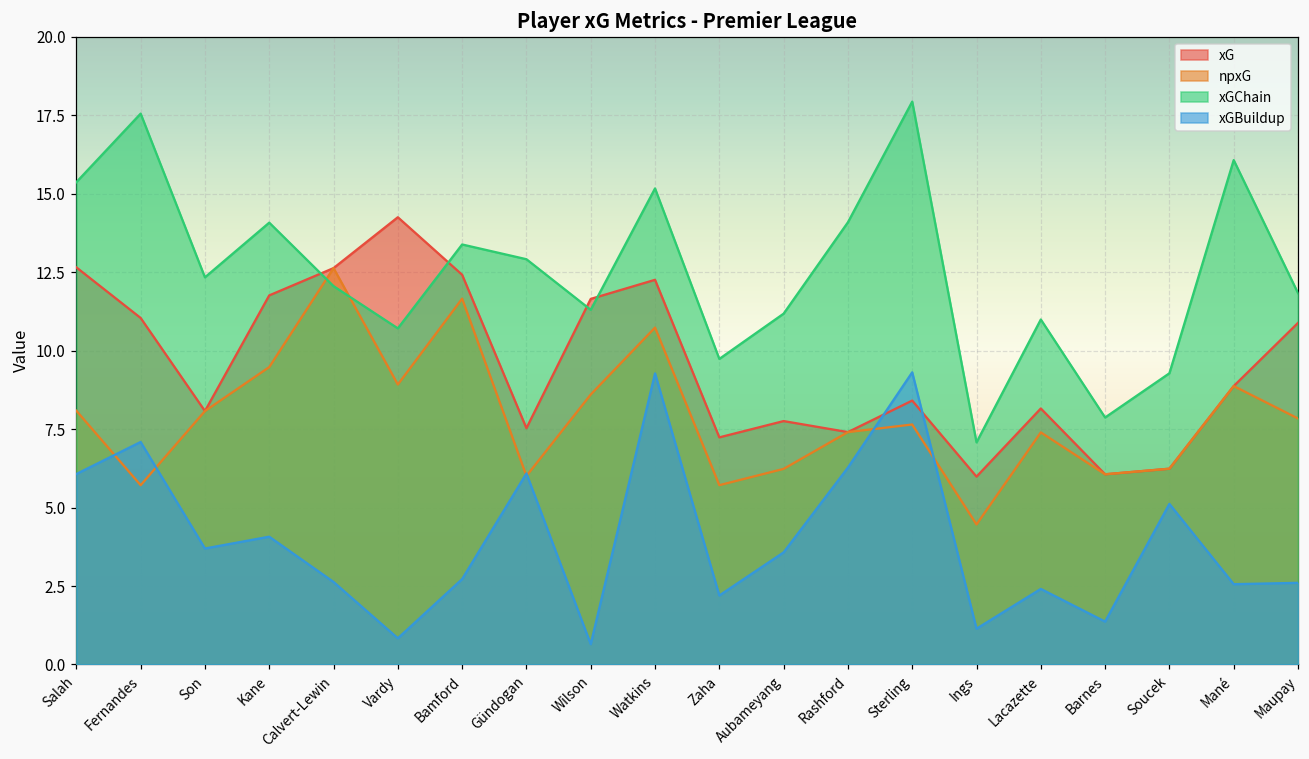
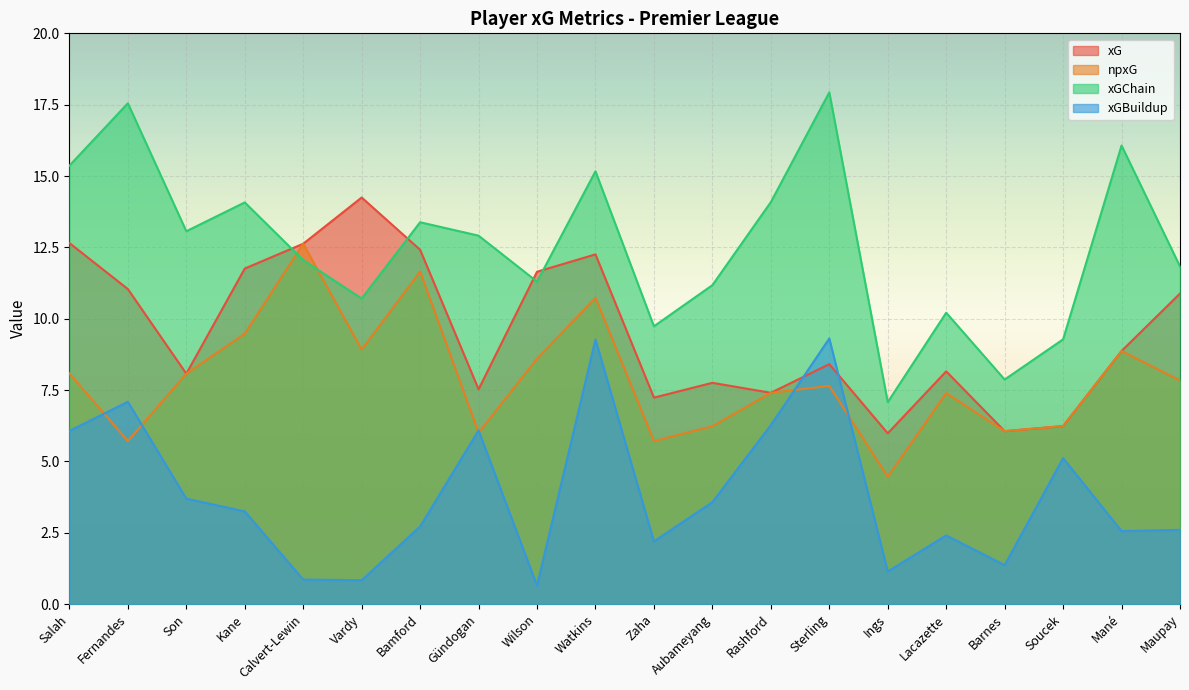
  {
    "xGChain": {
      "Salah": 15.4,
      "Fernandes": 17.5,
-     "Son": 12.3,
+     "Son": 13.1,
      "Kane": 14.1,
      "Calvert-Lewin": 12.1,
      "Vardy": 10.7,
      "Bamford": 13.4,
      "Gündogan": 12.9,
      "Wilson": 11.3,
      "Watkins": 15.2,
      "Zaha": 9.7,
      "Aubameyang": 11.2,
      "Rashford": 14.1,
      "Sterling": 17.9,
      "Ings": 7.1,
-     "Lacazette": 11.0,
+     "Lacazette": 10.2,
      "Barnes": 7.9,
      "Soucek": 9.3,
      "Mané": 16.1,
      "Maupay": 11.8
    },
    "xGBuildup": {
      "Salah": 6.1,
      "Fernandes": 7.1,
      "Son": 3.7,
-     "Kane": 4.1,
-     "Calvert-Lewin": 2.6,
+     "Kane": 3.2,
+     "Calvert-Lewin": 0.9,
      "Vardy": 0.8,
      "Bamford": 2.7,
      "Wilson": 0.6,
      "Watkins": 9.3,
      "Zaha": 2.2,
      "Aubameyang": 3.6,
      "Rashford": 6.3,
      "Sterling": 9.3,
      "Ings": 1.1,
      "Lacazette": 2.4,
      "Barnes": 1.4,
      "Soucek": 5.1,
      "Mané": 2.6,
      "Maupay": 2.6
    }
  }
